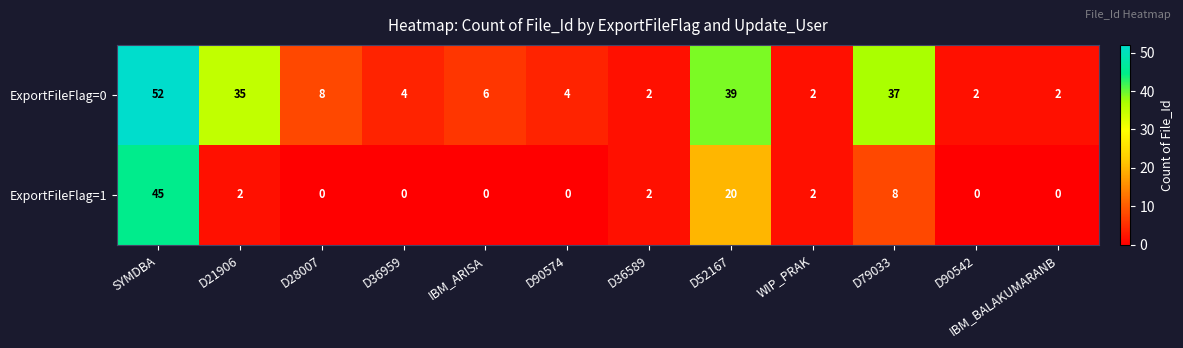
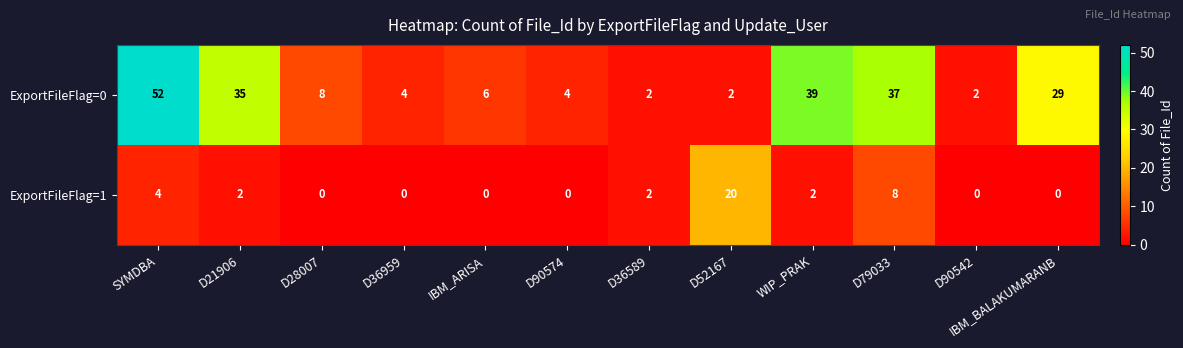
  {
    "ExportFileFlag=0": {
      "SYMDBA": 52,
      "D21906": 35,
      "D28007": 8,
      "D36959": 4,
      "IBM_ARISA": 6,
      "D90574": 4,
      "D36589": 2,
-     "D52167": 39,
-     "WIP_PRAK": 2,
+     "D52167": 2,
+     "WIP_PRAK": 39,
      "D79033": 37,
      "D90542": 2,
-     "IBM_BALAKUMARANB": 2
+     "IBM_BALAKUMARANB": 29
    },
    "ExportFileFlag=1": {
-     "SYMDBA": 45,
+     "SYMDBA": 4,
      "D21906": 2,
      "D28007": 0,
      "D36959": 0,
      "IBM_ARISA": 0,
      "D90574": 0,
      "D36589": 2,
      "D52167": 20,
      "WIP_PRAK": 2,
      "D79033": 8,
      "D90542": 0,
      "IBM_BALAKUMARANB": 0
    }
  }
